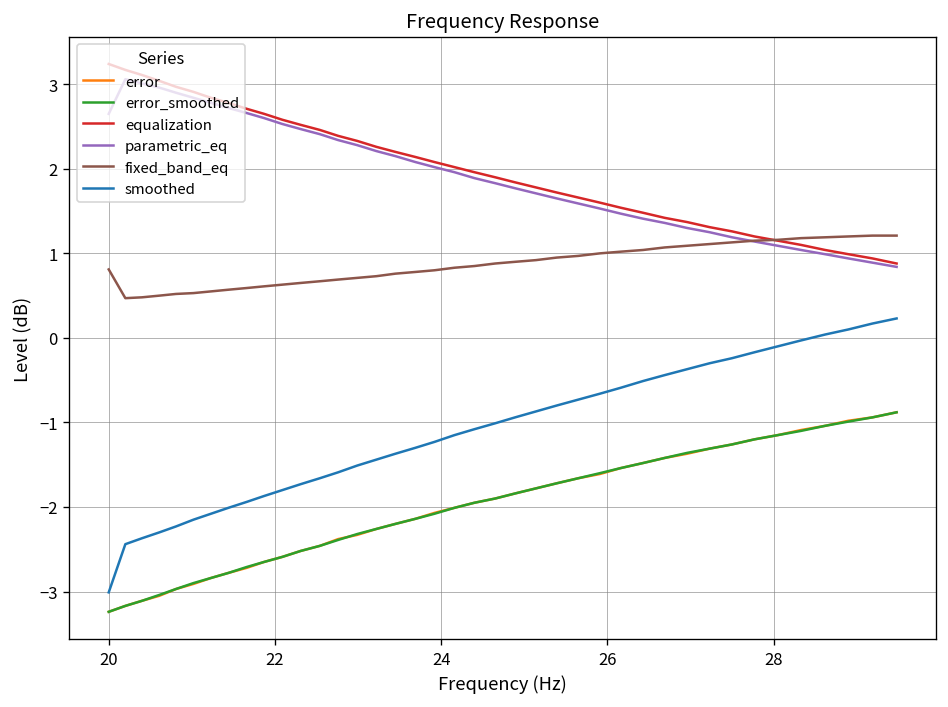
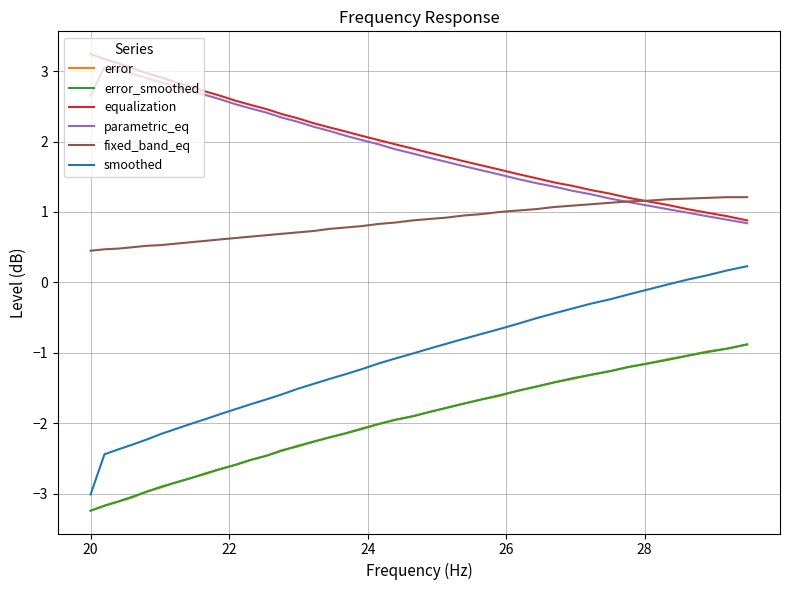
  {
    "fixed_band_eq": {
-     "20": 0.8
+     "20": 0.5
    },
    "smoothed": {
      "20": -3.0
    }
  }
